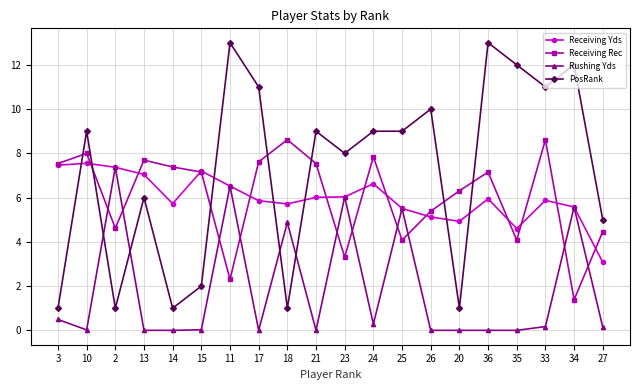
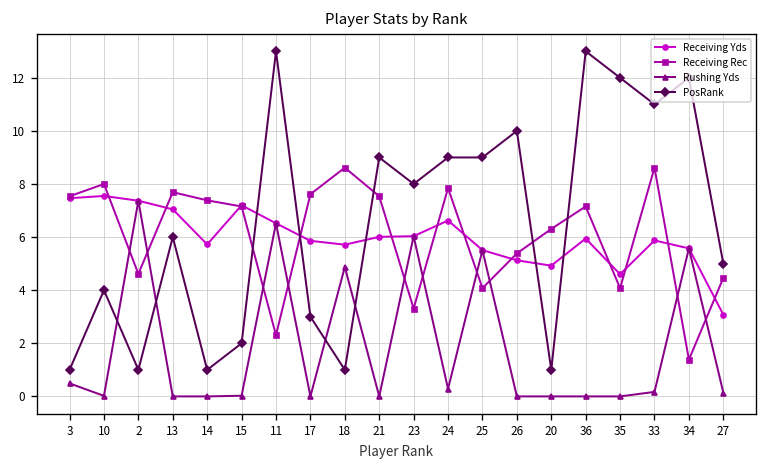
  {
    "PosRank": {
      "3": 1,
-     "10": 9,
+     "10": 4,
      "2": 1,
      "13": 6,
      "14": 1,
      "15": 2,
      "11": 13,
-     "17": 11,
+     "17": 3,
      "18": 1,
      "21": 9,
      "23": 8,
      "24": 9,
      "25": 9,
      "26": 10,
      "20": 1,
      "36": 13,
      "35": 12,
      "27": 5
    }
  }
